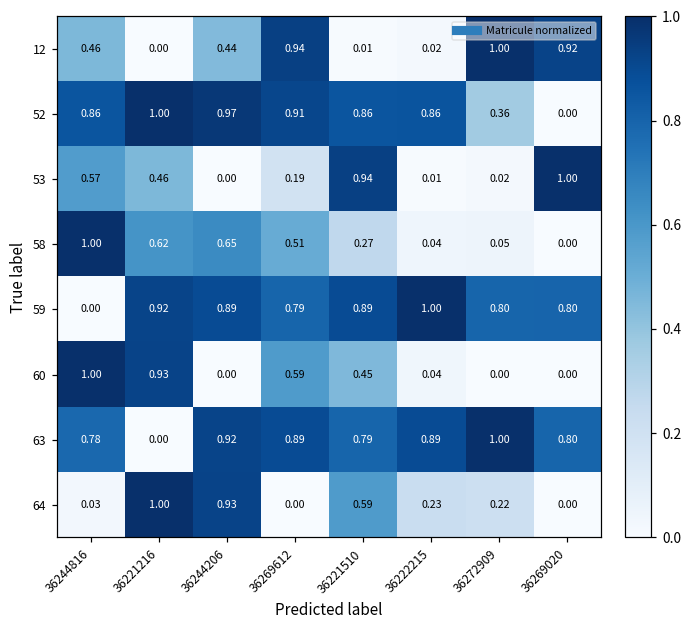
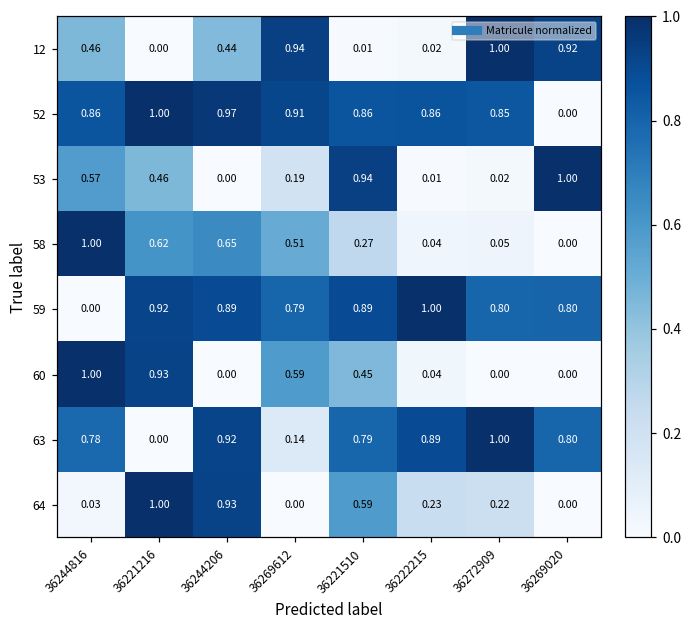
  {
    "12": {
      "36244816": 0.46,
      "36221216": 0.00,
      "36244206": 0.44,
      "36269612": 0.94,
      "36221510": 0.01,
      "36222215": 0.02,
      "36272909": 1.00,
      "36269020": 0.92
    },
    "52": {
      "36244816": 0.86,
      "36221216": 1.00,
      "36244206": 0.97,
      "36269612": 0.91,
      "36221510": 0.86,
      "36222215": 0.86,
-     "36272909": 0.36,
+     "36272909": 0.85,
      "36269020": 0.00
    },
    "53": {
      "36244816": 0.57,
      "36221216": 0.46,
      "36244206": 0.00,
      "36269612": 0.19,
      "36221510": 0.94,
      "36222215": 0.01,
      "36272909": 0.02,
      "36269020": 1.00
    },
    "58": {
      "36244816": 1.00,
      "36221216": 0.62,
      "36244206": 0.65,
      "36269612": 0.51,
      "36221510": 0.27,
      "36222215": 0.04,
      "36272909": 0.05,
      "36269020": 0.00
    },
    "59": {
      "36244816": 0.00,
      "36221216": 0.92,
      "36244206": 0.89,
      "36269612": 0.79,
      "36221510": 0.89,
      "36222215": 1.00,
      "36272909": 0.80,
      "36269020": 0.80
    },
    "60": {
      "36244816": 1.00,
      "36221216": 0.93,
      "36244206": 0.00,
      "36269612": 0.59,
      "36221510": 0.45,
      "36222215": 0.04,
      "36272909": 0.00,
      "36269020": 0.00
    },
    "63": {
      "36244816": 0.78,
      "36221216": 0.00,
      "36244206": 0.92,
-     "36269612": 0.89,
+     "36269612": 0.14,
      "36221510": 0.79,
      "36222215": 0.89,
      "36272909": 1.00,
      "36269020": 0.80
    },
    "64": {
      "36244816": 0.03,
      "36221216": 1.00,
      "36244206": 0.93,
      "36269612": 0.00,
      "36221510": 0.59,
      "36222215": 0.23,
      "36272909": 0.22,
      "36269020": 0.00
    }
  }
